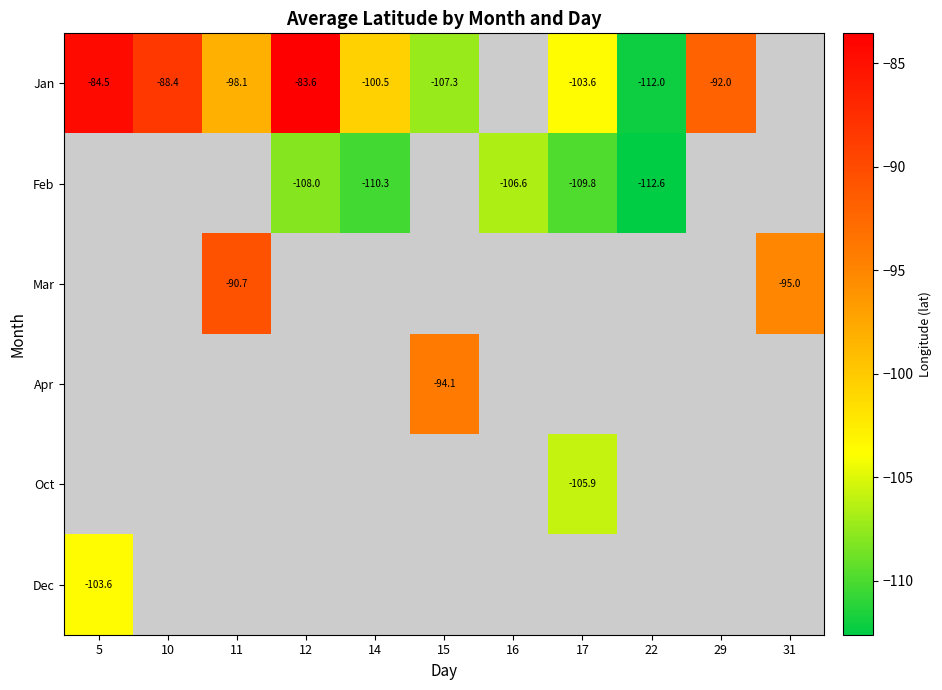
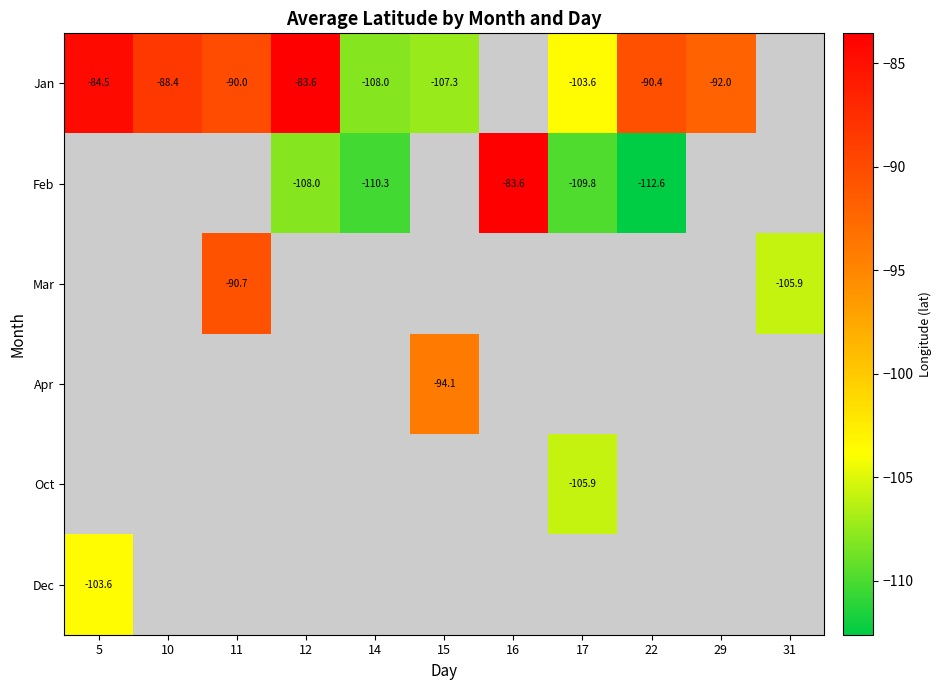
  {
    "Jan": {
      "5": -84.5,
      "10": -88.4,
-     "11": -98.1,
+     "11": -90.0,
      "12": -83.6,
-     "14": -100.5,
+     "14": -108.0,
      "15": -107.3,
      "17": -103.6,
-     "22": -112.0,
+     "22": -90.4,
      "29": -92.0
    },
    "Feb": {
      "12": -108.0,
      "14": -110.3,
-     "16": -106.6,
+     "16": -83.6,
      "17": -109.8,
      "22": -112.6
    },
    "Mar": {
      "11": -90.7,
-     "31": -95.0
+     "31": -105.9
    },
    "Apr": {
      "15": -94.1
    },
    "Oct": {
      "17": -105.9
    },
    "Dec": {
      "5": -103.6
    }
  }
